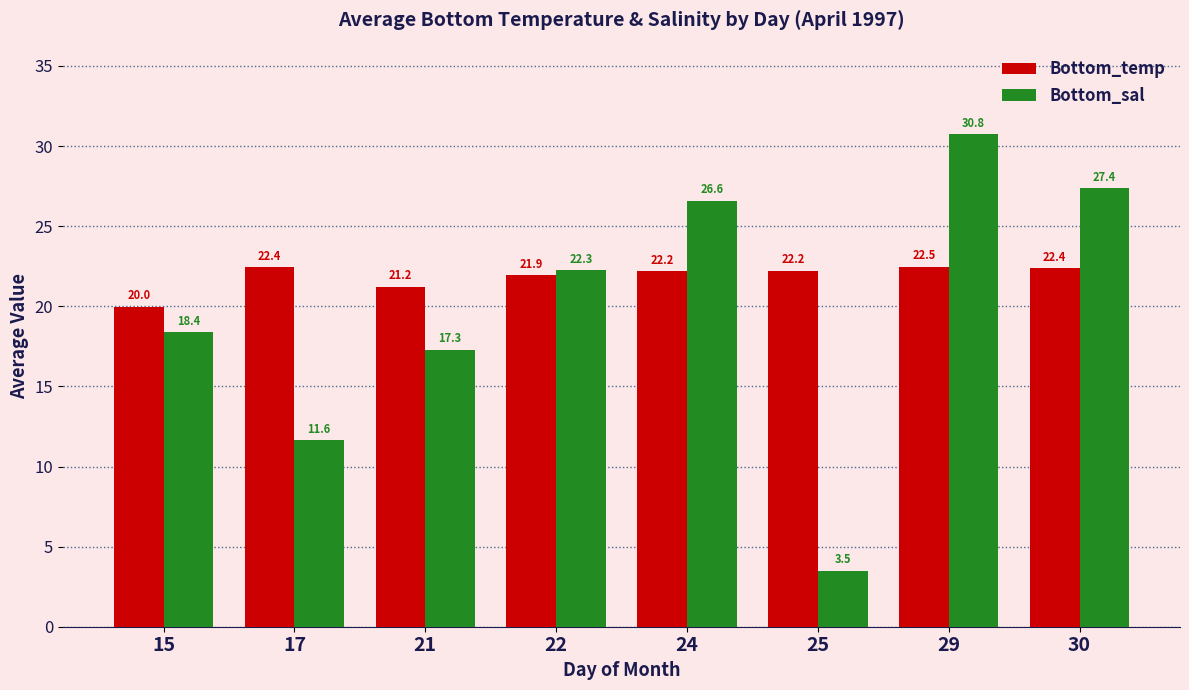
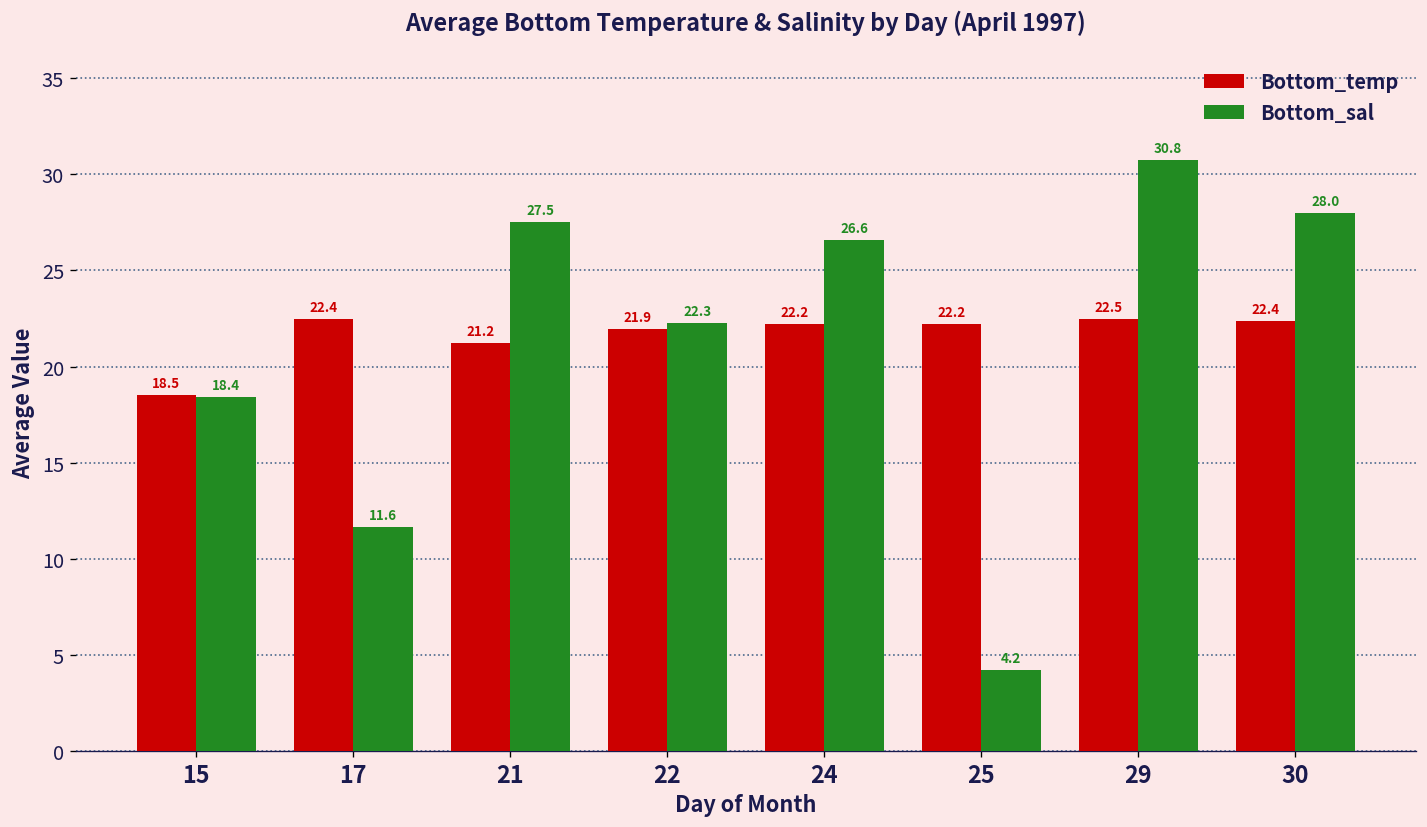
  {
    "Bottom_temp": {
-     "15": 20.0,
+     "15": 18.5,
      "17": 22.4,
      "21": 21.2,
      "22": 21.9,
      "24": 22.2,
      "25": 22.2,
      "29": 22.5,
      "30": 22.4
    },
    "Bottom_sal": {
      "15": 18.4,
      "17": 11.6,
-     "21": 17.3,
+     "21": 27.5,
      "22": 22.3,
      "24": 26.6,
-     "25": 3.5,
+     "25": 4.2,
      "29": 30.8,
-     "30": 27.4
+     "30": 28.0
    }
  }
